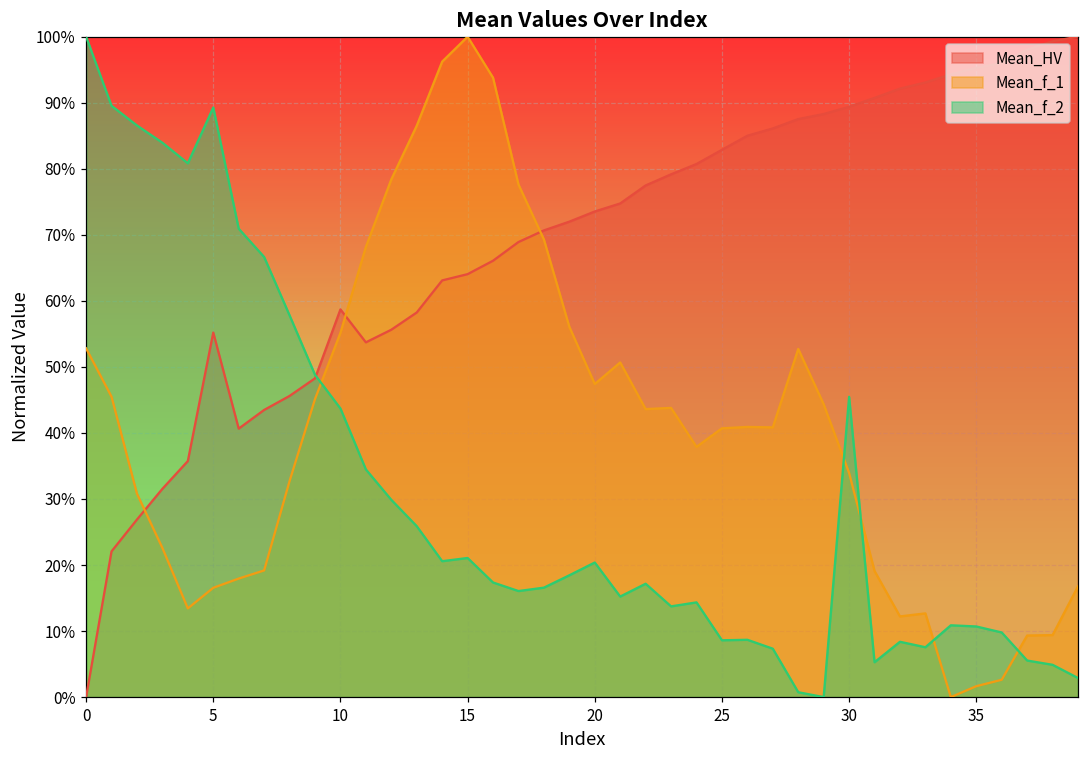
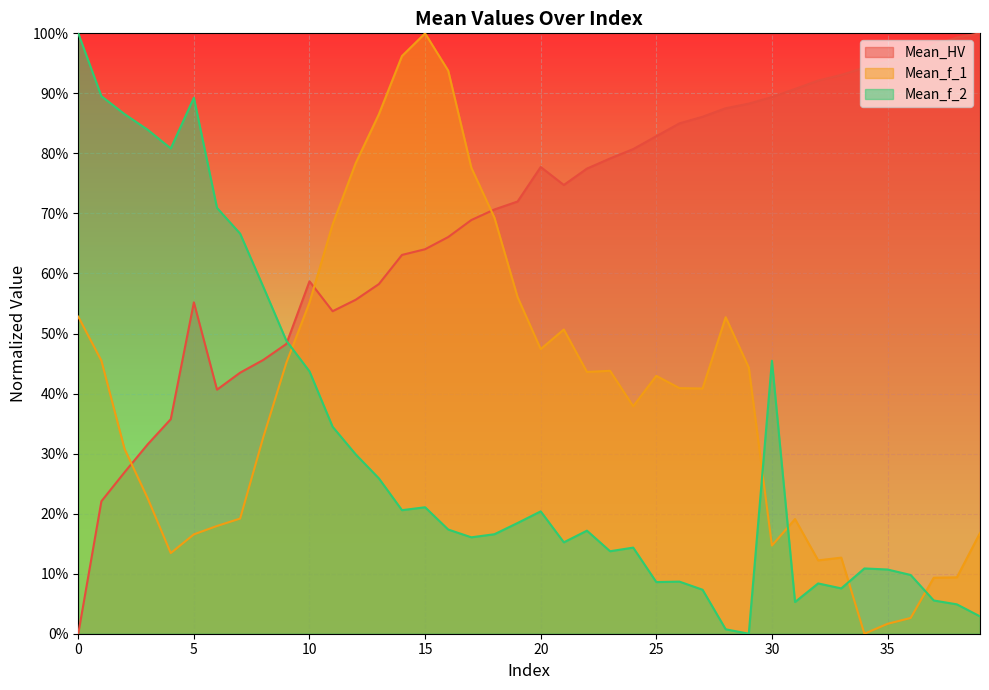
  {
    "Mean_HV": {
      "0": "0%",
      "5": "55%",
      "10": "59%",
      "15": "64%",
-     "20": "74%",
+     "20": "78%",
      "25": "83%",
      "30": "89%"
    },
    "Mean_f_1": {
      "0": "53%",
      "5": "17%",
      "10": "55%",
      "15": "100%",
      "20": "47%",
-     "25": "41%",
-     "30": "34%",
+     "25": "43%",
+     "30": "15%",
      "35": "2%"
    },
    "Mean_f_2": {
      "0": "100%",
      "5": "89%",
      "10": "44%",
      "15": "21%",
      "20": "20%",
      "25": "9%",
      "30": "45%",
      "35": "11%"
    }
  }
